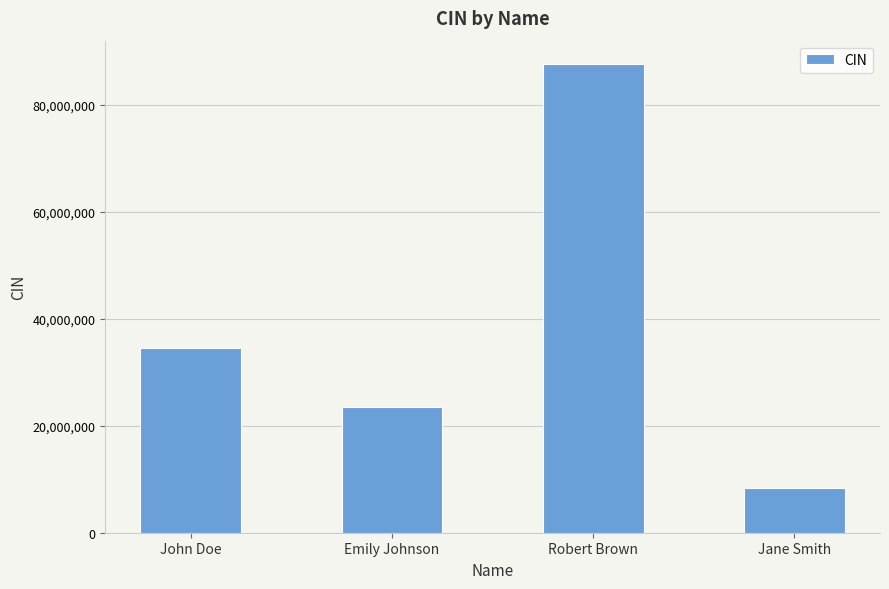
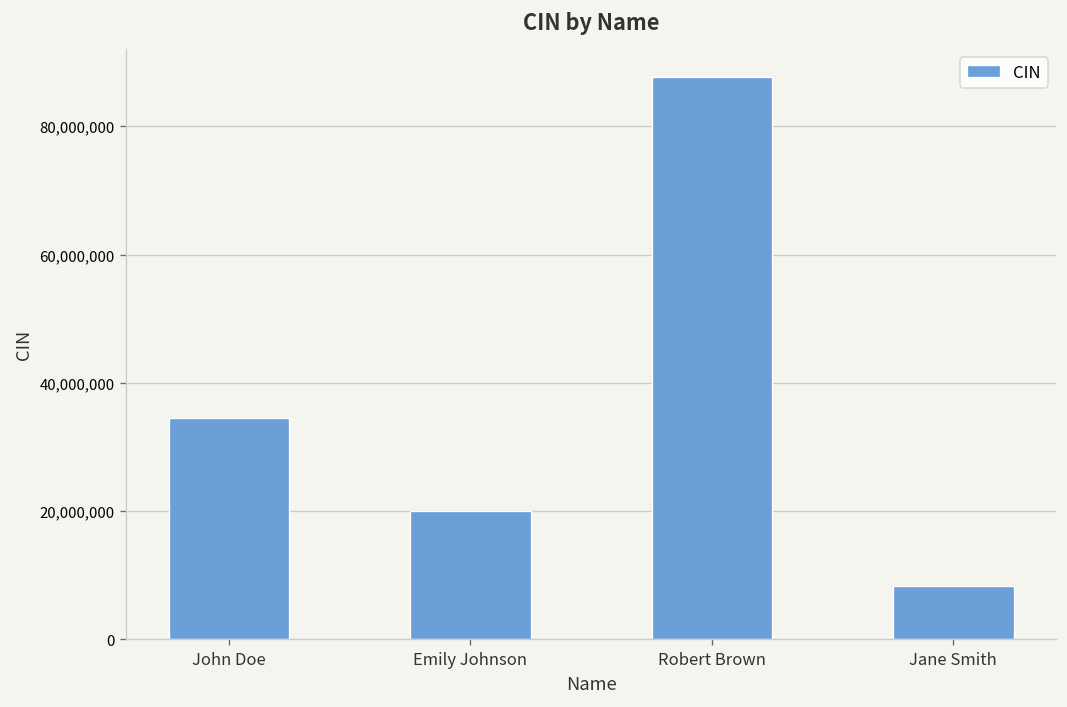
  {
    "John Doe": "35,000,000",
-   "Emily Johnson": "23,000,000",
+   "Emily Johnson": "20,000,000",
    "Robert Brown": "88,000,000",
    "Jane Smith": "8,000,000"
  }
